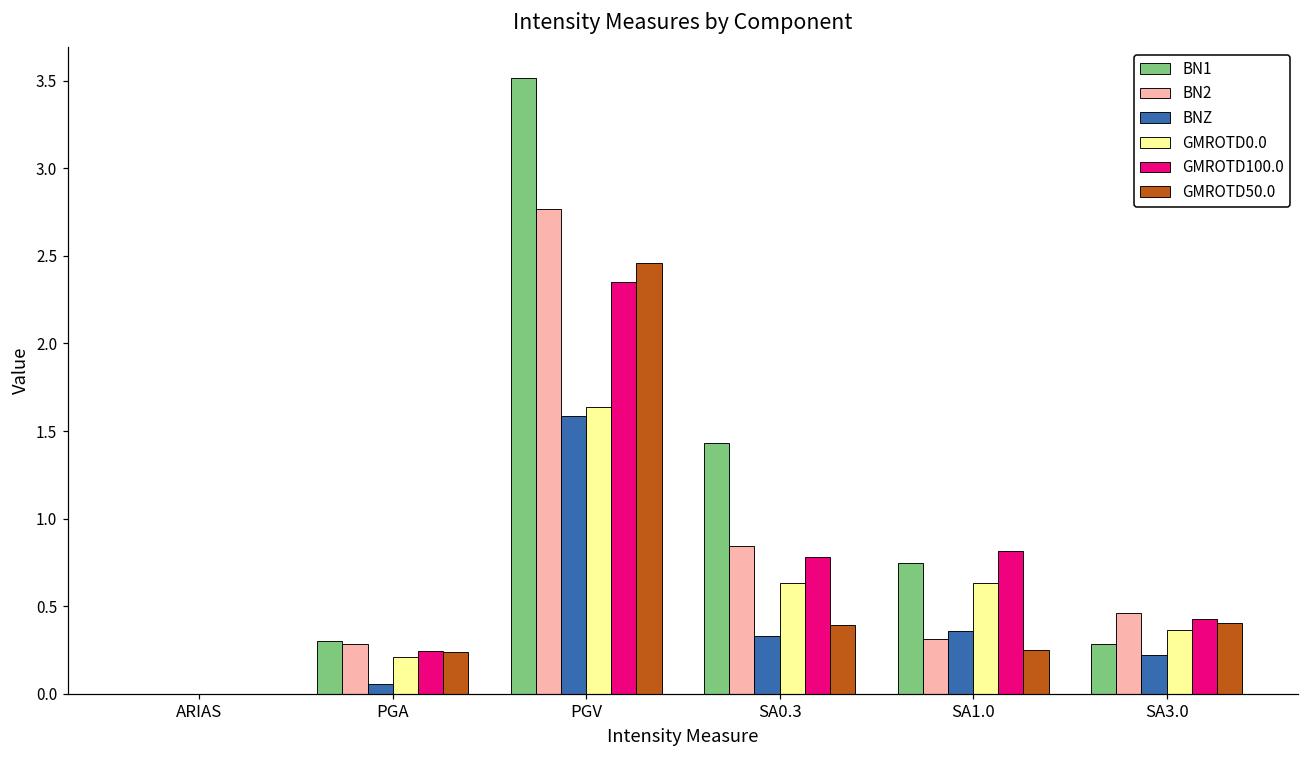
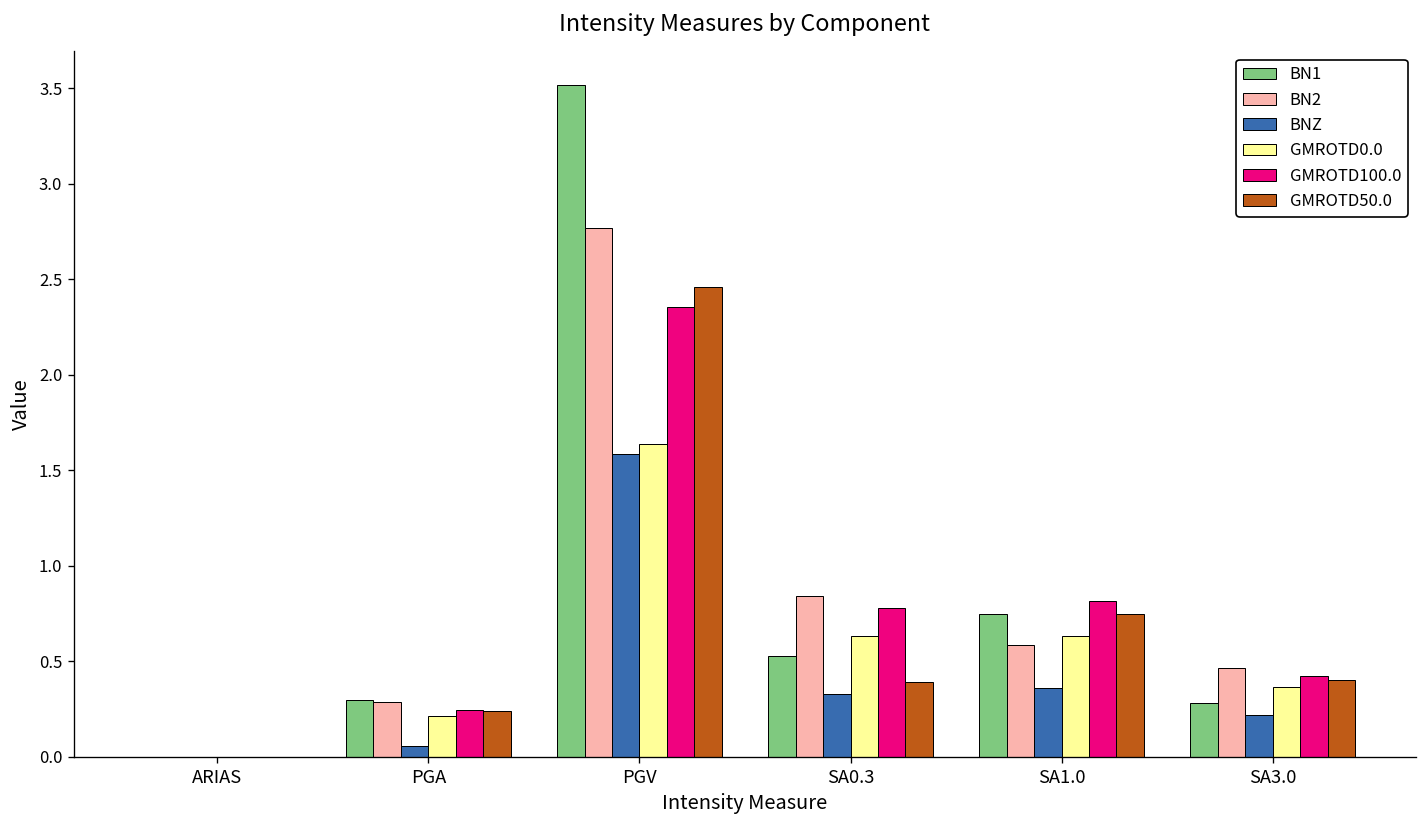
  {
    "BN1": {
      "PGA": 0.30,
      "PGV": 3.52,
-     "SA0.3": 1.43,
+     "SA0.3": 0.53,
      "SA1.0": 0.75,
      "SA3.0": 0.28
    },
    "BN2": {
      "PGA": 0.29,
      "PGV": 2.77,
      "SA0.3": 0.84,
-     "SA1.0": 0.31,
+     "SA1.0": 0.58,
      "SA3.0": 0.46
    },
    "BNZ": {
      "PGA": 0.06,
      "PGV": 1.58,
      "SA0.3": 0.33,
      "SA1.0": 0.36,
      "SA3.0": 0.22
    },
    "GMROTD0.0": {
      "PGA": 0.21,
      "PGV": 1.64,
      "SA0.3": 0.63,
      "SA1.0": 0.63,
      "SA3.0": 0.36
    },
    "GMROTD100.0": {
      "PGA": 0.25,
      "PGV": 2.35,
      "SA0.3": 0.78,
      "SA1.0": 0.81,
      "SA3.0": 0.42
    },
    "GMROTD50.0": {
      "PGA": 0.24,
      "PGV": 2.46,
      "SA0.3": 0.39,
-     "SA1.0": 0.25,
+     "SA1.0": 0.75,
      "SA3.0": 0.40
    }
  }
